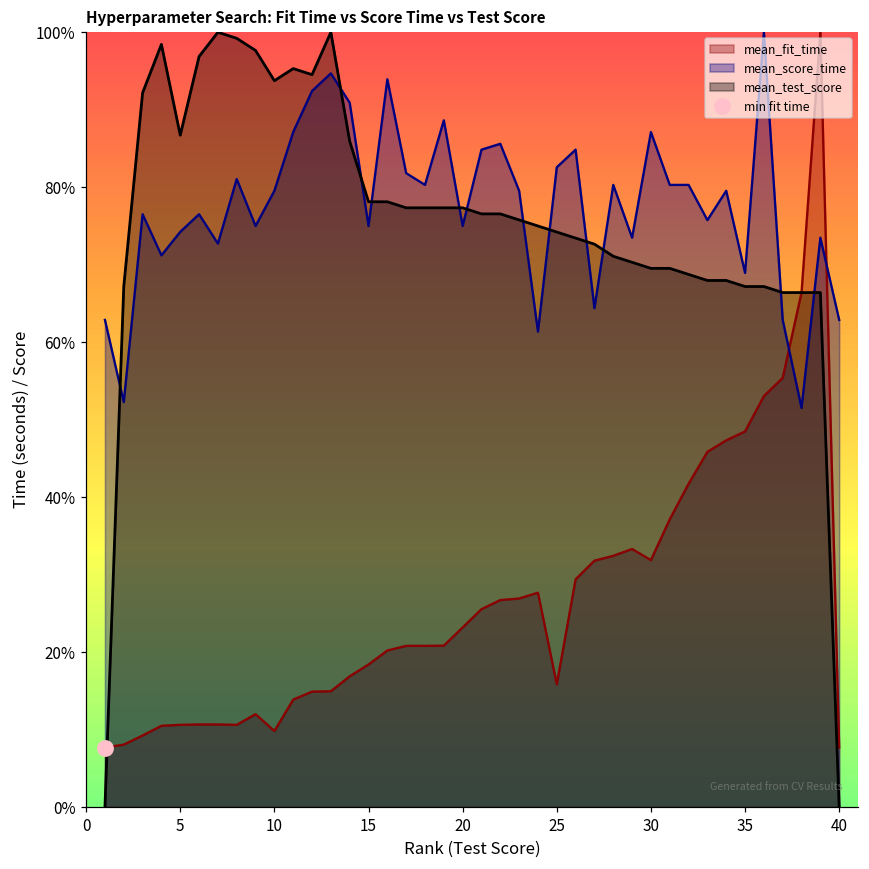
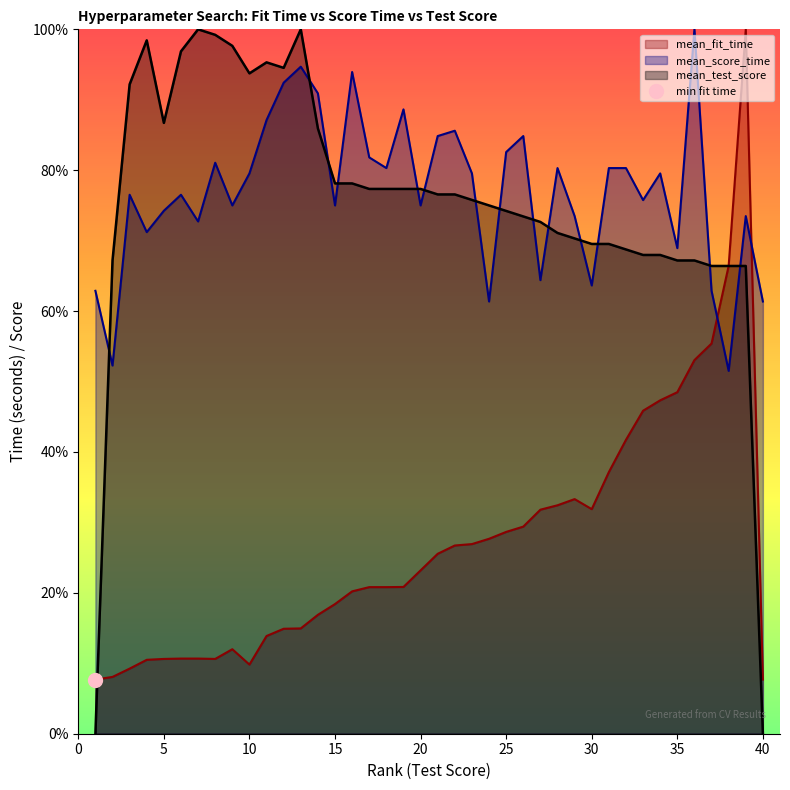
  {
    "mean_fit_time": {
      "5": "11%",
      "10": "10%",
      "15": "18%",
      "20": "23%",
-     "25": "16%",
+     "25": "29%",
      "30": "32%",
      "35": "48%",
      "40": "8%"
    },
    "mean_score_time": {
      "5": "74%",
      "10": "80%",
      "15": "75%",
      "20": "75%",
      "25": "83%",
-     "30": "87%",
+     "30": "64%",
      "35": "69%",
-     "40": "63%"
+     "40": "61%"
    },
    "mean_test_score": {
      "5": "87%",
      "10": "94%",
      "15": "78%",
      "20": "77%",
      "25": "74%",
      "30": "70%",
      "35": "67%",
      "40": "0%"
    }
  }
